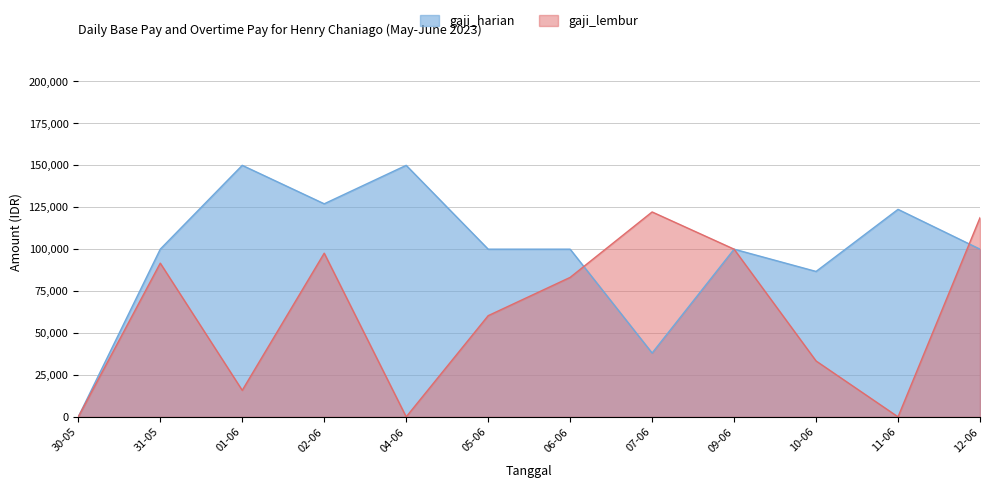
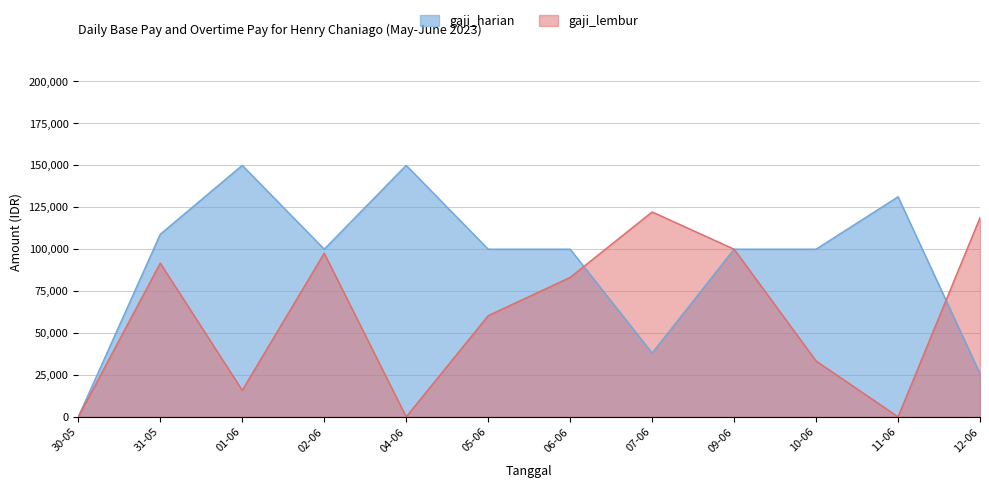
  {
    "gaji_harian": {
-     "31-05": "100,000",
+     "31-05": "109,000",
      "01-06": "150,000",
-     "02-06": "127,000",
+     "02-06": "100,000",
      "04-06": "150,000",
      "05-06": "100,000",
      "06-06": "100,000",
      "07-06": "38,000",
-     "10-06": "87,000",
-     "11-06": "124,000",
-     "12-06": "100,000"
+     "10-06": "100,000",
+     "11-06": "131,000",
+     "12-06": "26,000"
    },
    "gaji_lembur": {
      "31-05": "92,000",
      "01-06": "16,000",
      "02-06": "98,000",
      "04-06": "0",
      "05-06": "60,000",
      "06-06": "83,000",
      "07-06": "122,000",
      "10-06": "33,000",
      "11-06": "0",
      "12-06": "119,000"
    }
  }
